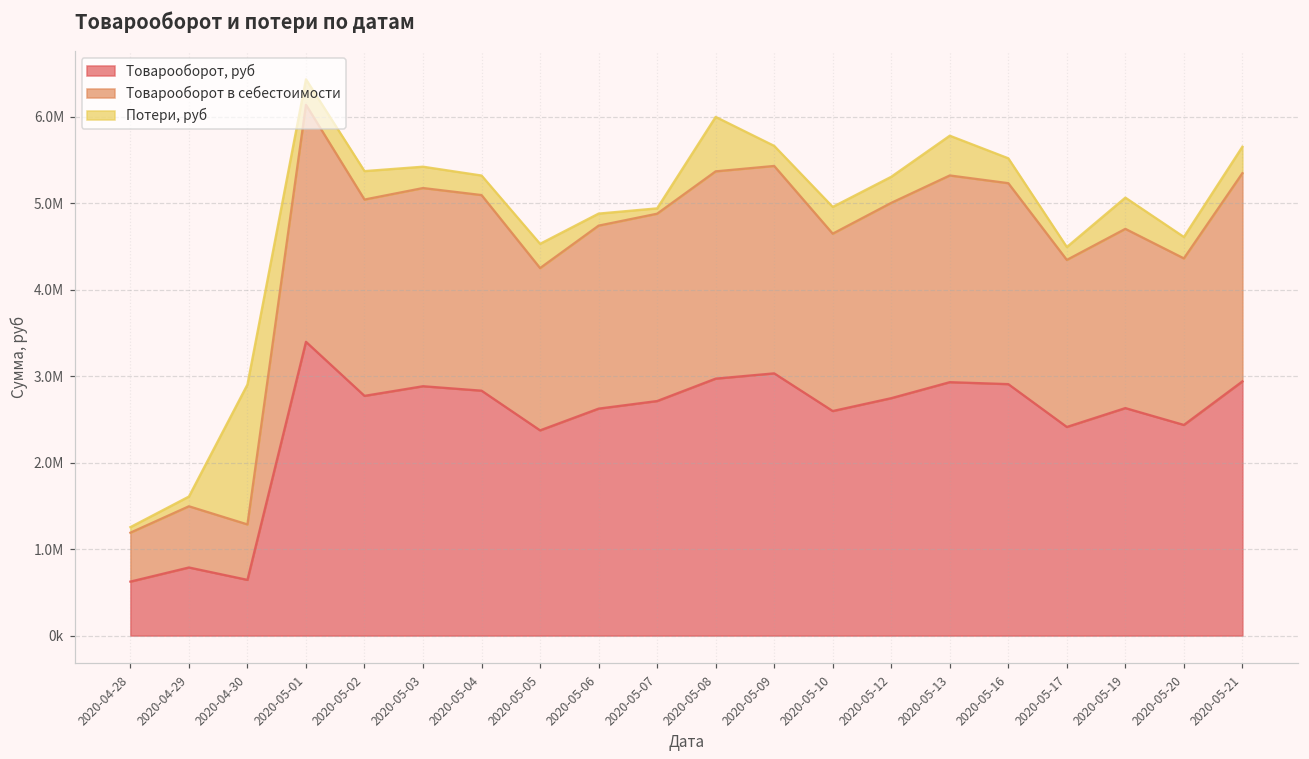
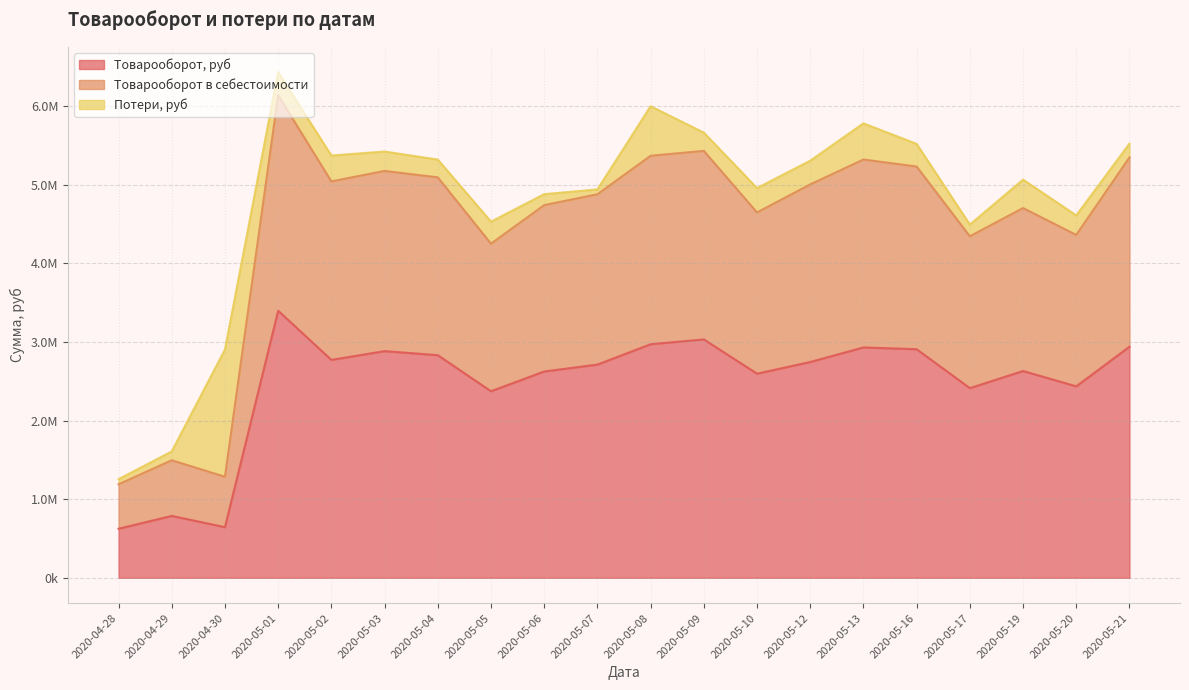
  {
    "Потери, руб": {
      "2020-04-28": 100000,
      "2020-04-29": 100000,
      "2020-04-30": 1600000,
      "2020-05-02": 300000,
      "2020-05-03": 200000,
      "2020-05-04": 200000,
      "2020-05-05": 300000,
      "2020-05-06": 100000,
      "2020-05-07": 100000,
      "2020-05-08": 600000,
      "2020-05-09": 200000,
      "2020-05-10": 300000,
      "2020-05-12": 300000,
      "2020-05-13": 500000,
      "2020-05-16": 300000,
      "2020-05-17": 100000,
      "2020-05-19": 400000,
      "2020-05-20": 200000,
-     "2020-05-21": 300000
+     "2020-05-21": 200000
    }
  }
